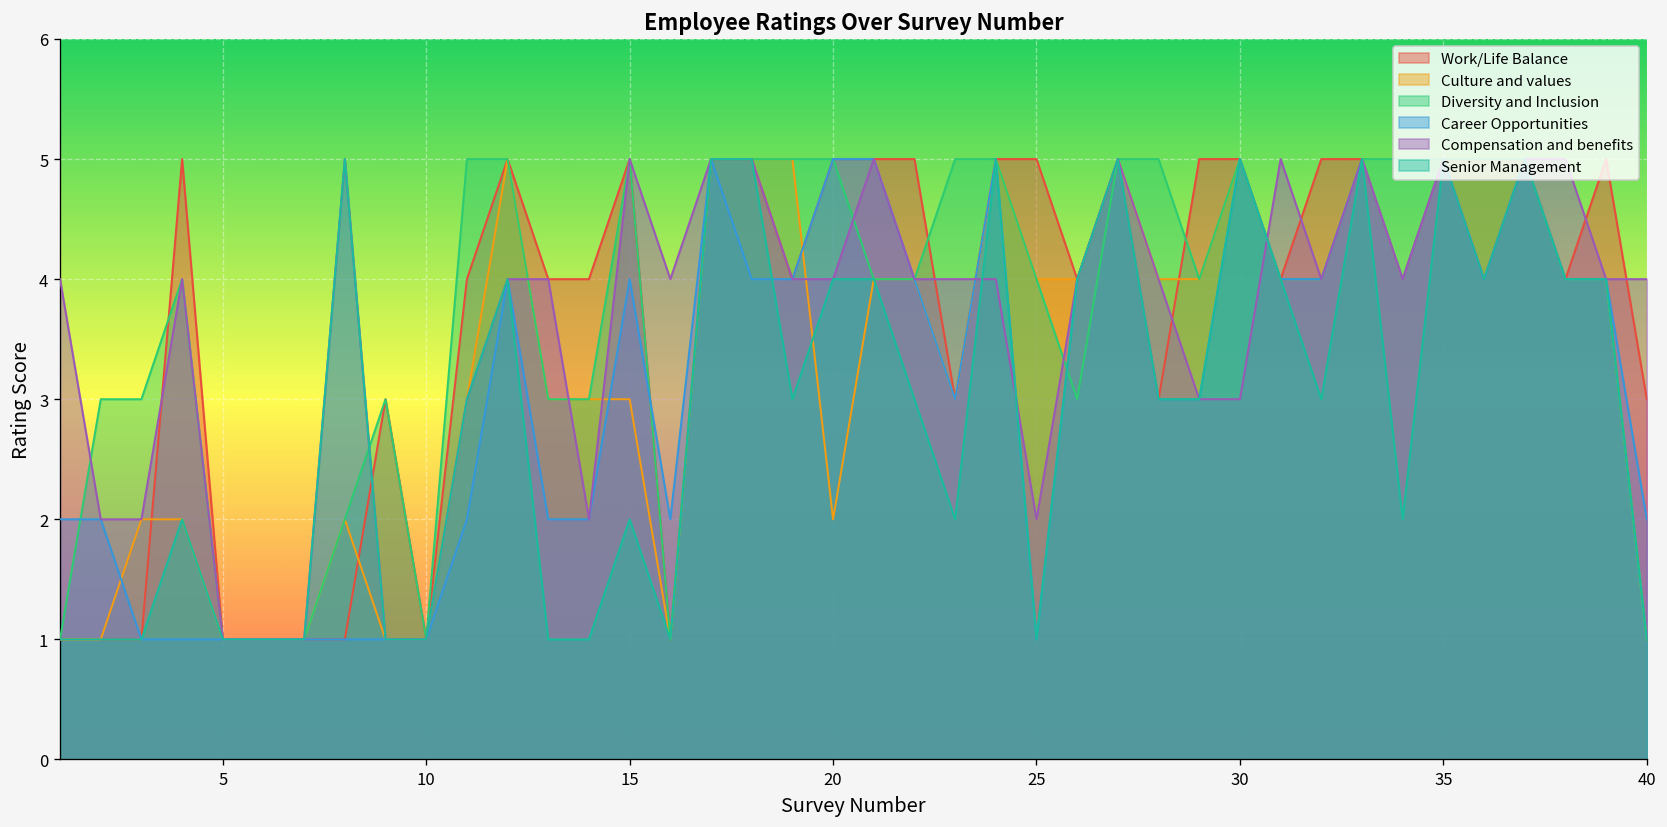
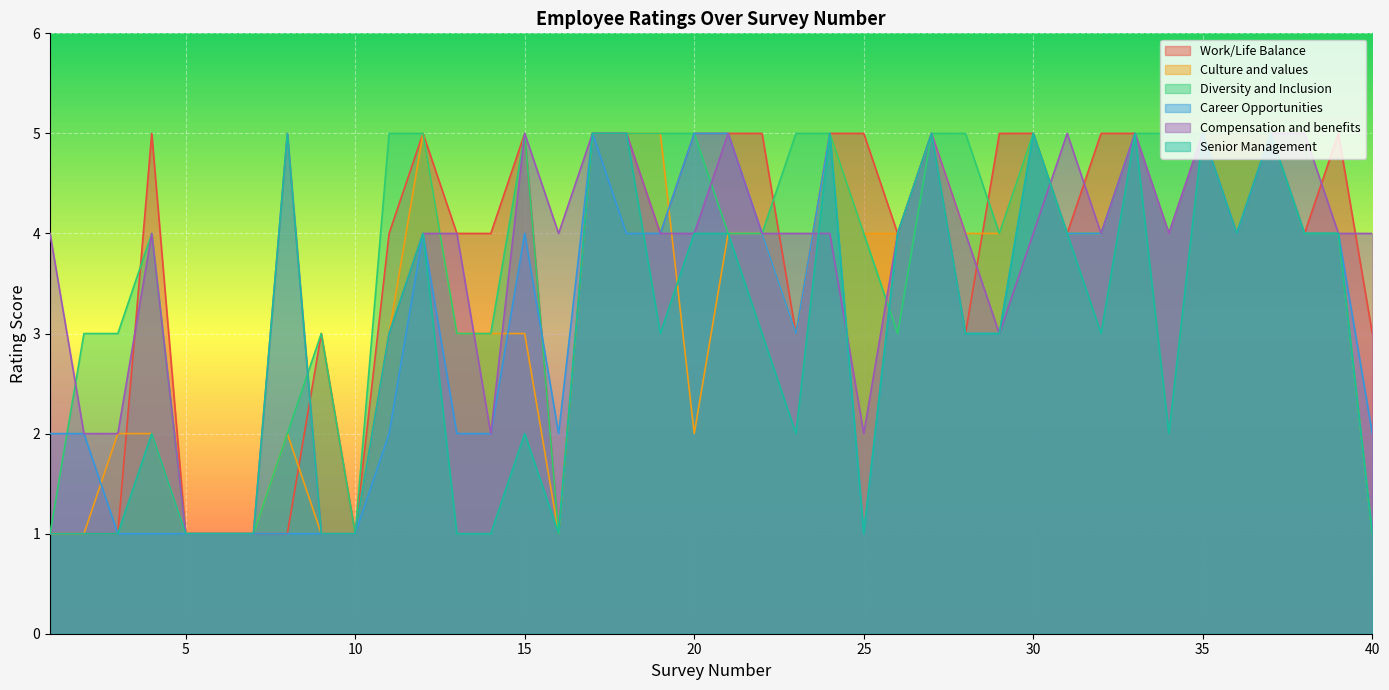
  {
    "Work/Life Balance": {
      "25": 5,
      "40": 3
    },
    "Culture and values": {
      "15": 3,
      "20": 2
    },
    "Compensation and benefits": {
      "25": 2,
-     "30": 3,
+     "30": 4,
      "40": 4
    }
  }
